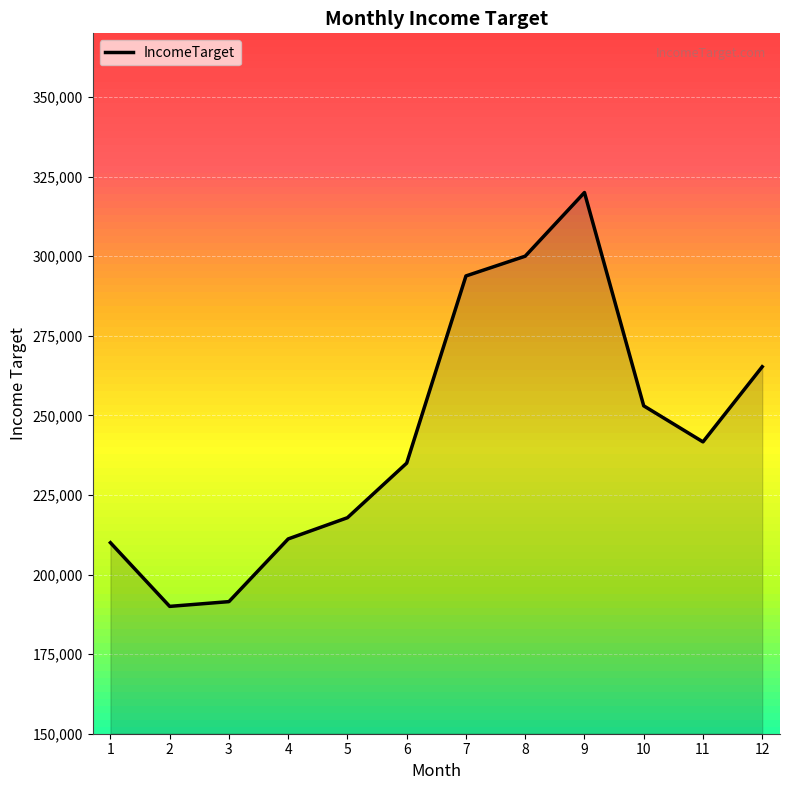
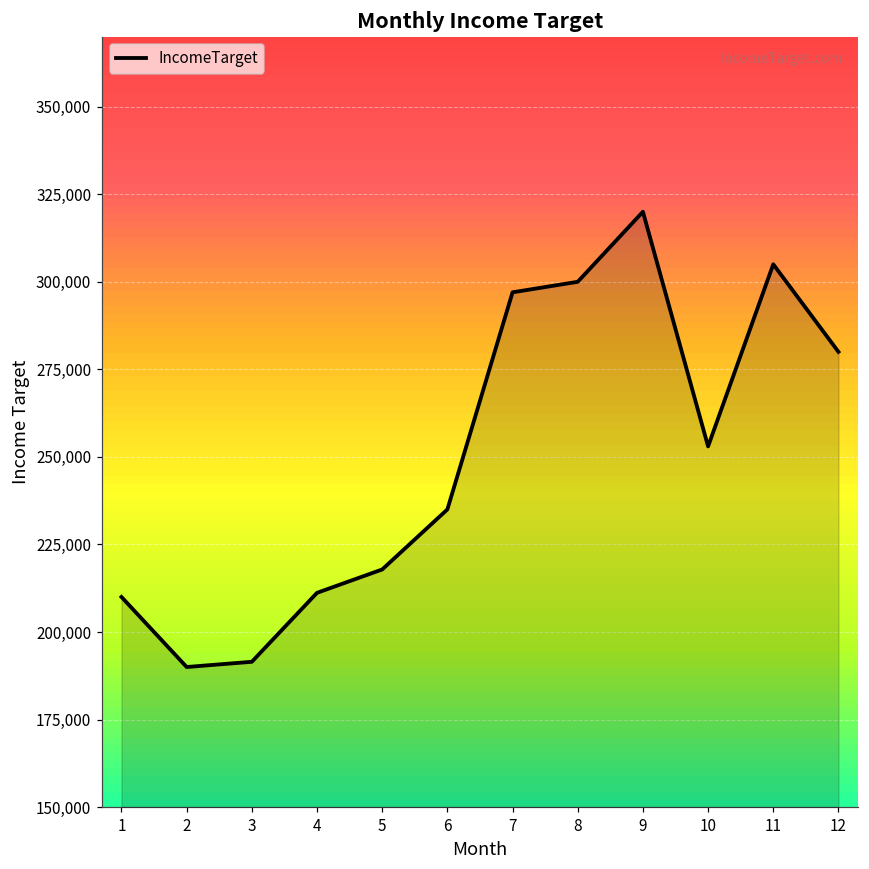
  {
    "1": "210,000",
    "2": "190,000",
    "3": "191,000",
    "4": "211,000",
    "5": "218,000",
    "6": "235,000",
-   "7": "294,000",
+   "7": "297,000",
    "8": "300,000",
    "9": "320,000",
    "10": "253,000",
-   "11": "242,000",
-   "12": "265,000"
+   "11": "305,000",
+   "12": "280,000"
  }
